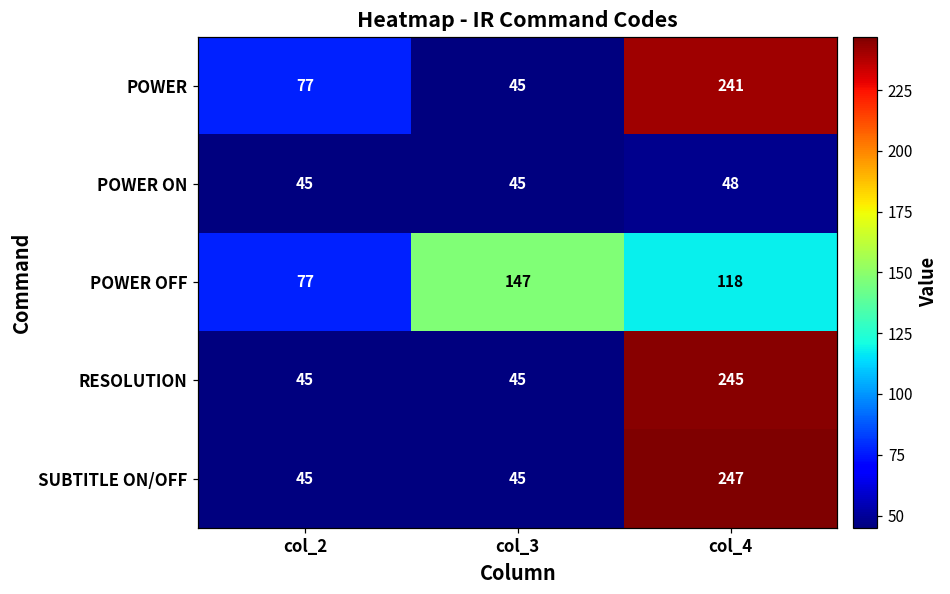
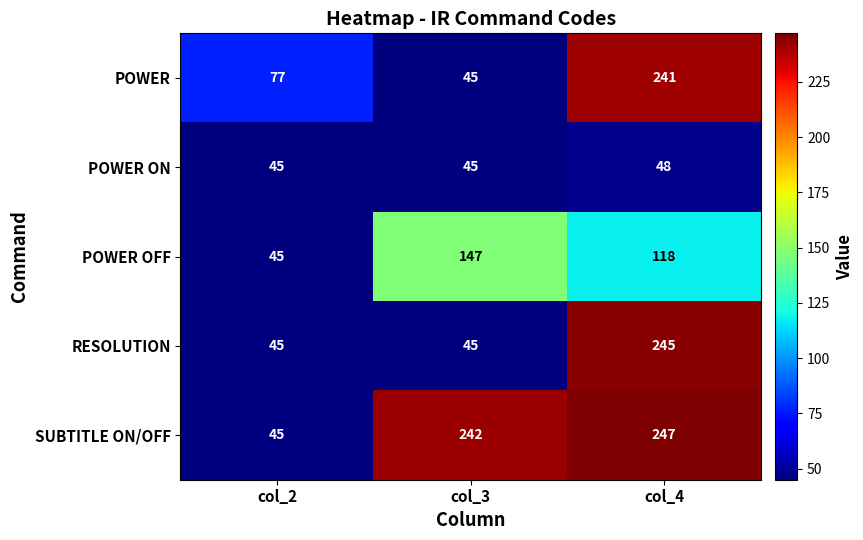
  {
    "POWER": {
      "col_2": 77,
      "col_3": 45,
      "col_4": 241
    },
    "POWER ON": {
      "col_2": 45,
      "col_3": 45,
      "col_4": 48
    },
    "POWER OFF": {
-     "col_2": 77,
+     "col_2": 45,
      "col_3": 147,
      "col_4": 118
    },
    "RESOLUTION": {
      "col_2": 45,
      "col_3": 45,
      "col_4": 245
    },
    "SUBTITLE ON/OFF": {
      "col_2": 45,
-     "col_3": 45,
+     "col_3": 242,
      "col_4": 247
    }
  }
